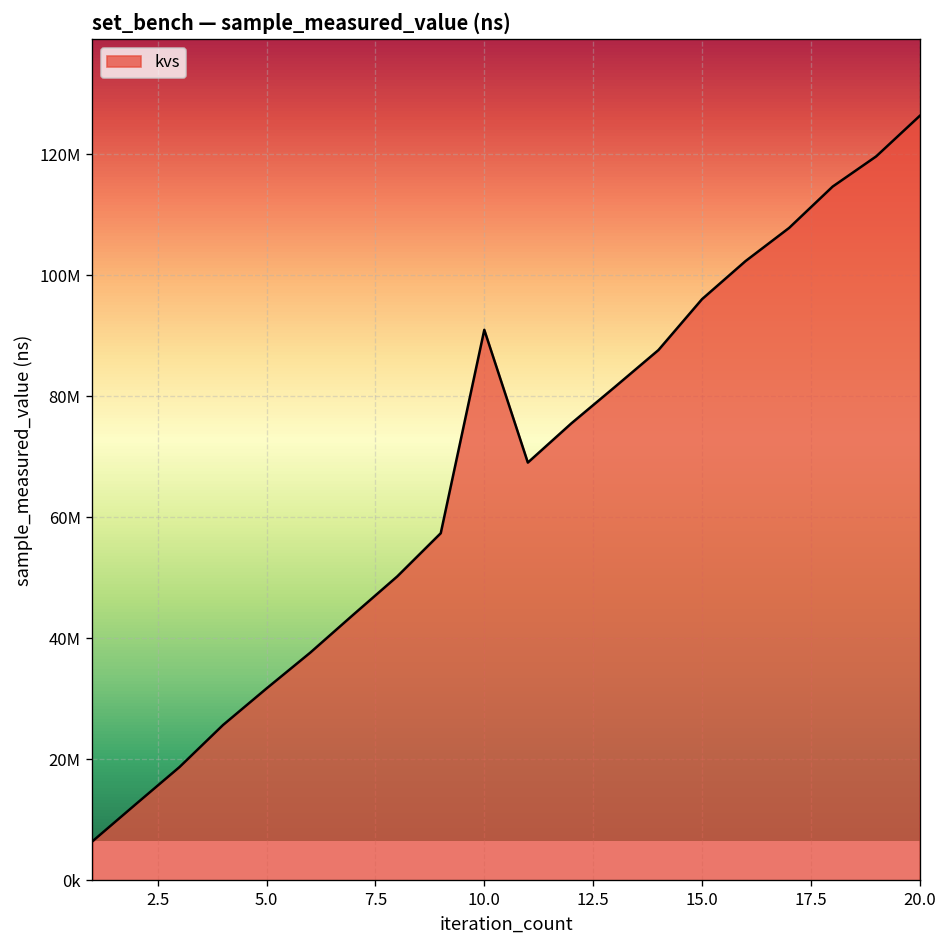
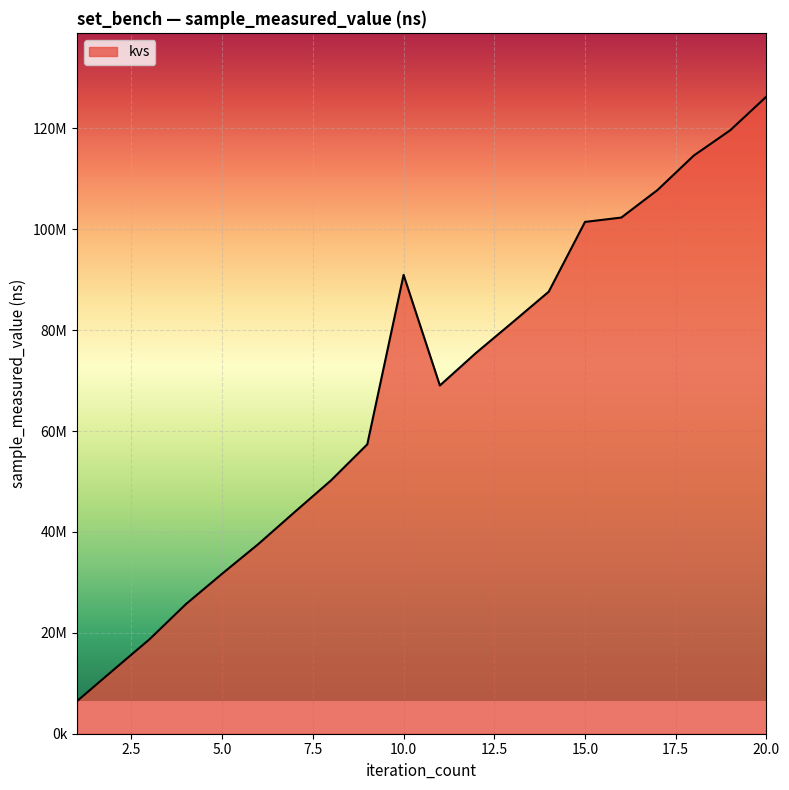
  {
    "5.0": 32000000,
    "10.0": 91000000,
-   "15.0": 96000000,
+   "15.0": 101000000,
    "20.0": 126000000
  }
